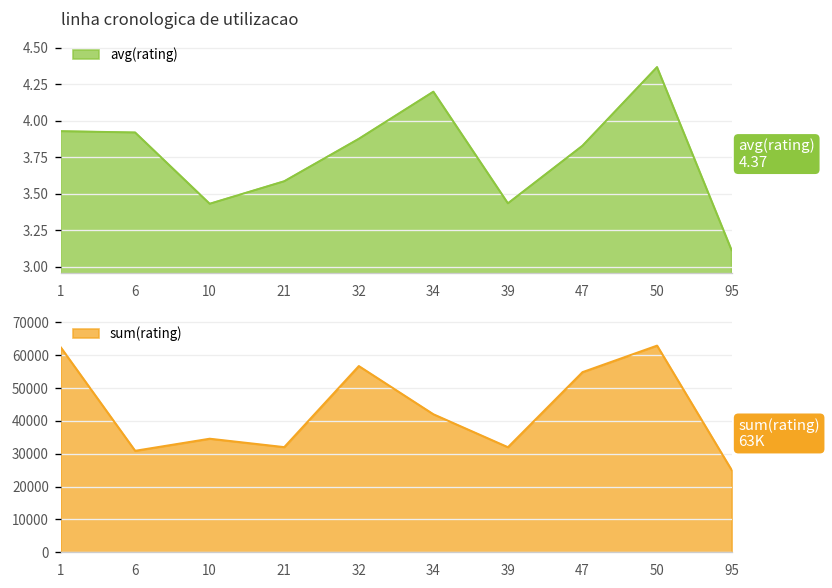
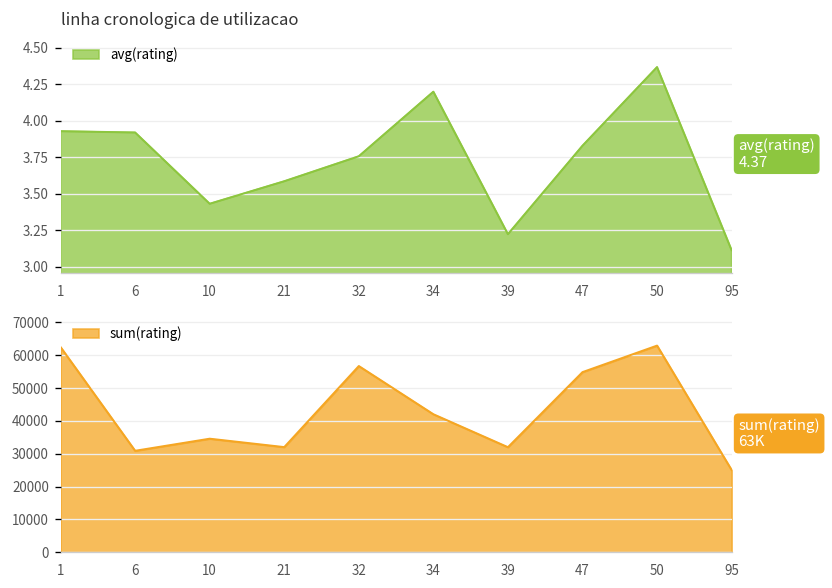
  {
    "linha cronologica de utilizacao": {
      "1": 3.93,
      "6": 3.92,
      "10": 3.43,
      "21": 3.59,
-     "32": 3.88,
+     "32": 3.76,
      "34": 4.20,
-     "39": 3.44,
+     "39": 3.22,
      "47": 3.83,
      "50": 4.37,
      "95": 3.11
    }
  }
